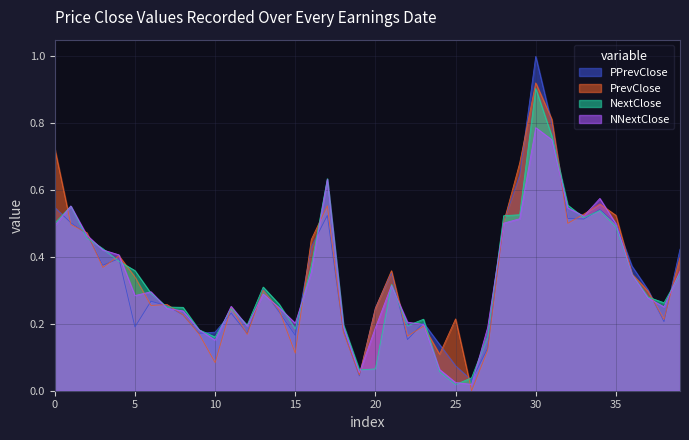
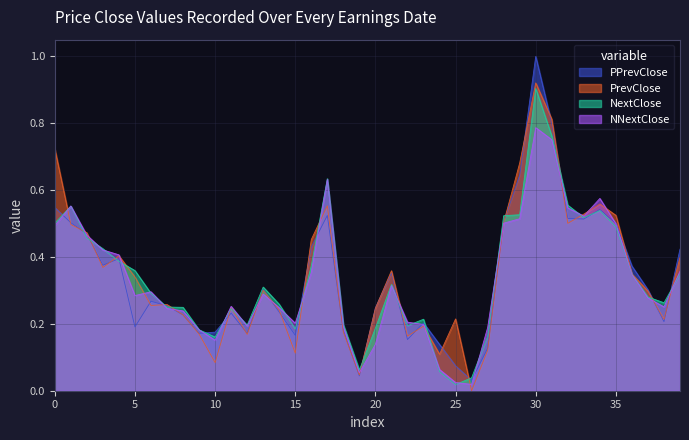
  {
    "PPrevClose": {
      "0": 0.55,
      "5": 0.19,
      "10": 0.18,
      "15": 0.17,
      "25": 0.07,
      "30": 1.00
    },
    "PrevClose": {
      "0": 0.72,
      "5": 0.34,
      "10": 0.08,
      "15": 0.11,
      "25": 0.21,
      "30": 0.92,
      "35": 0.52
    },
    "NextClose": {
      "5": 0.36,
      "10": 0.16,
      "15": 0.18,
-     "20": 0.07,
+     "20": 0.19,
      "30": 0.90,
      "35": 0.49
    },
    "NNextClose": {
      "5": 0.28,
      "10": 0.15,
      "15": 0.20,
-     "20": 0.19,
+     "20": 0.14,
      "30": 0.79
    }
  }
